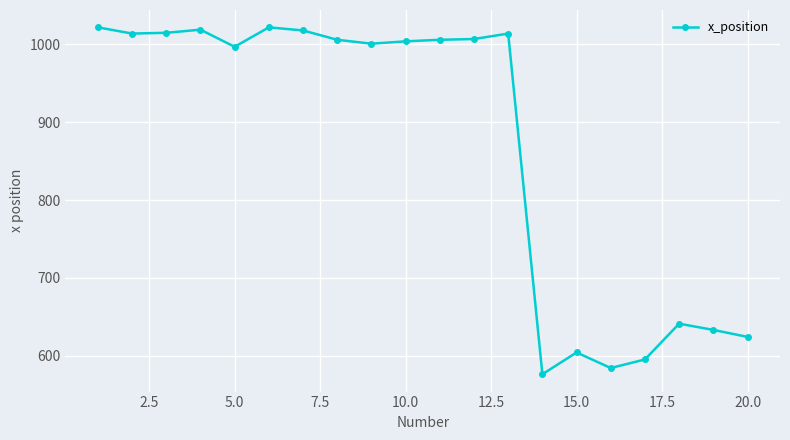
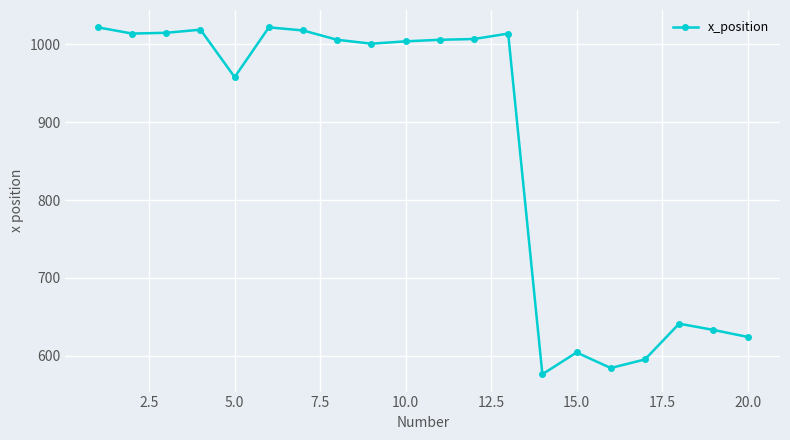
  {
-   "5.0": 1000,
+   "5.0": 960,
    "10.0": 1000,
    "15.0": 600,
    "20.0": 620
  }
